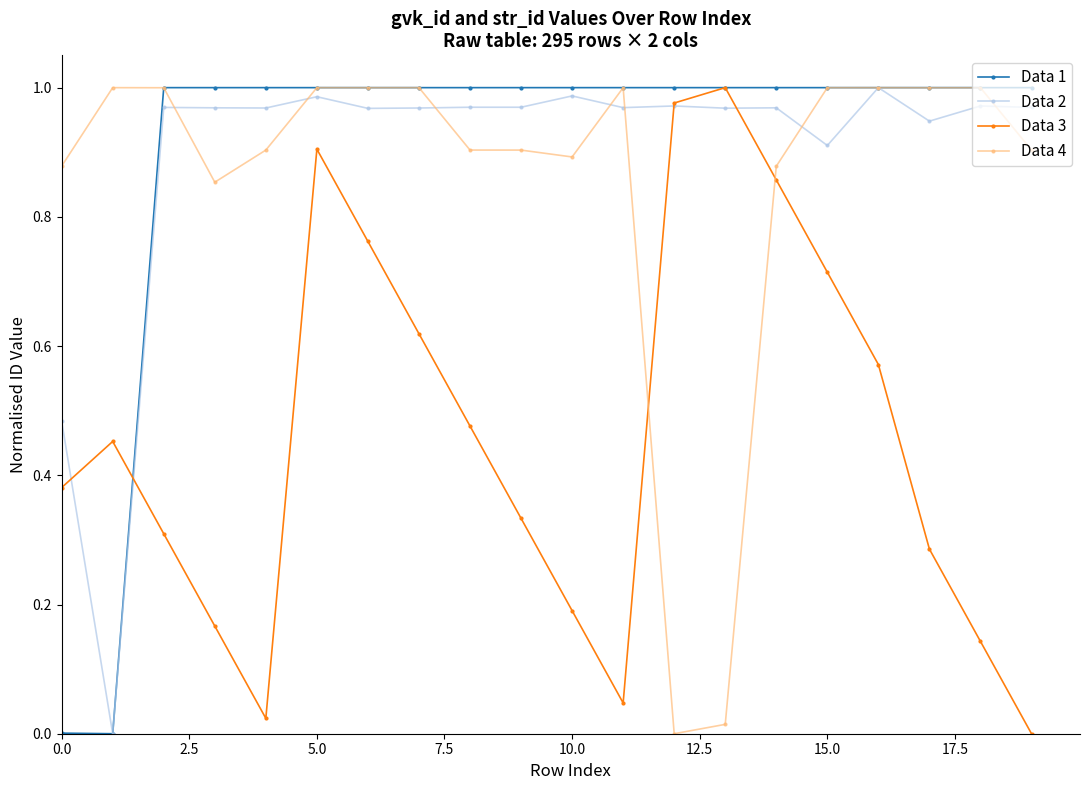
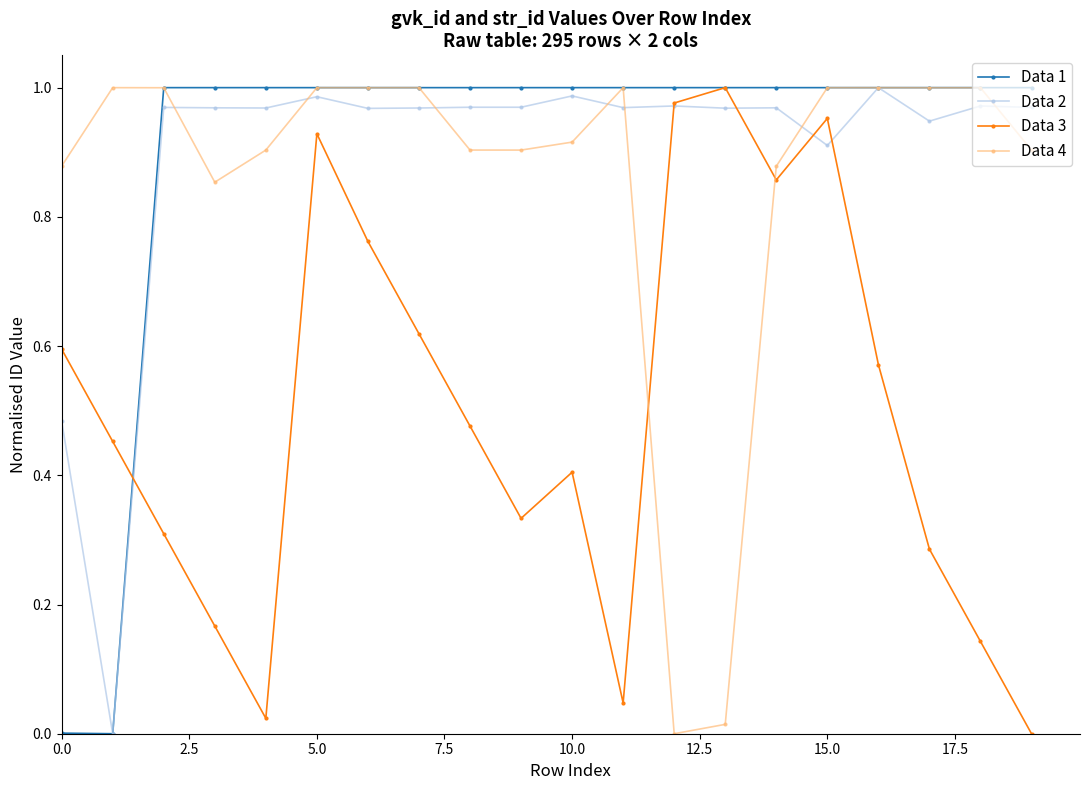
  {
    "Data 1": {
      "0.0": 0.00,
      "10.0": 1.00
    },
    "Data 2": {
      "0.0": 0.48,
      "5.0": 0.99,
      "10.0": 0.99,
      "15.0": 0.91
    },
    "Data 3": {
-     "0.0": 0.38,
-     "5.0": 0.90,
-     "10.0": 0.19,
-     "15.0": 0.71
+     "0.0": 0.60,
+     "5.0": 0.93,
+     "10.0": 0.40,
+     "15.0": 0.95
    },
    "Data 4": {
      "0.0": 0.88,
-     "10.0": 0.89
+     "10.0": 0.92
    }
  }
